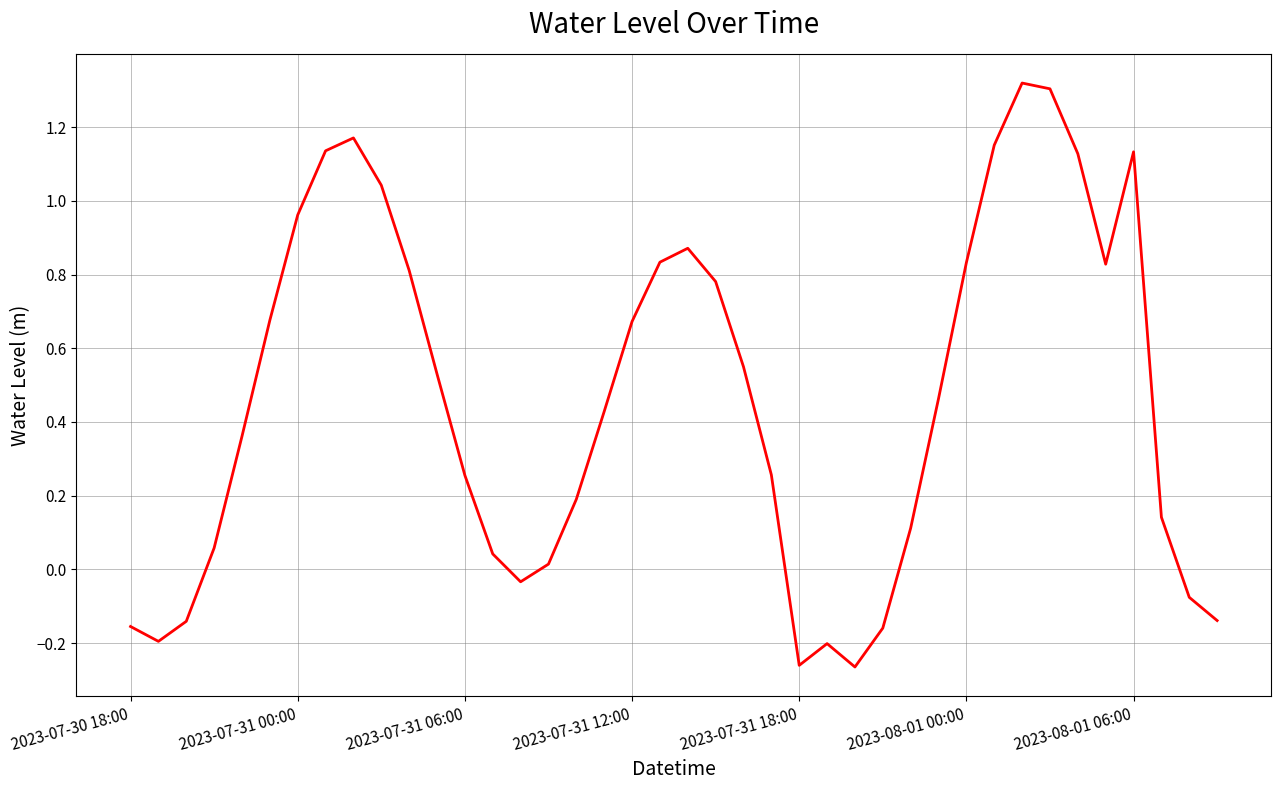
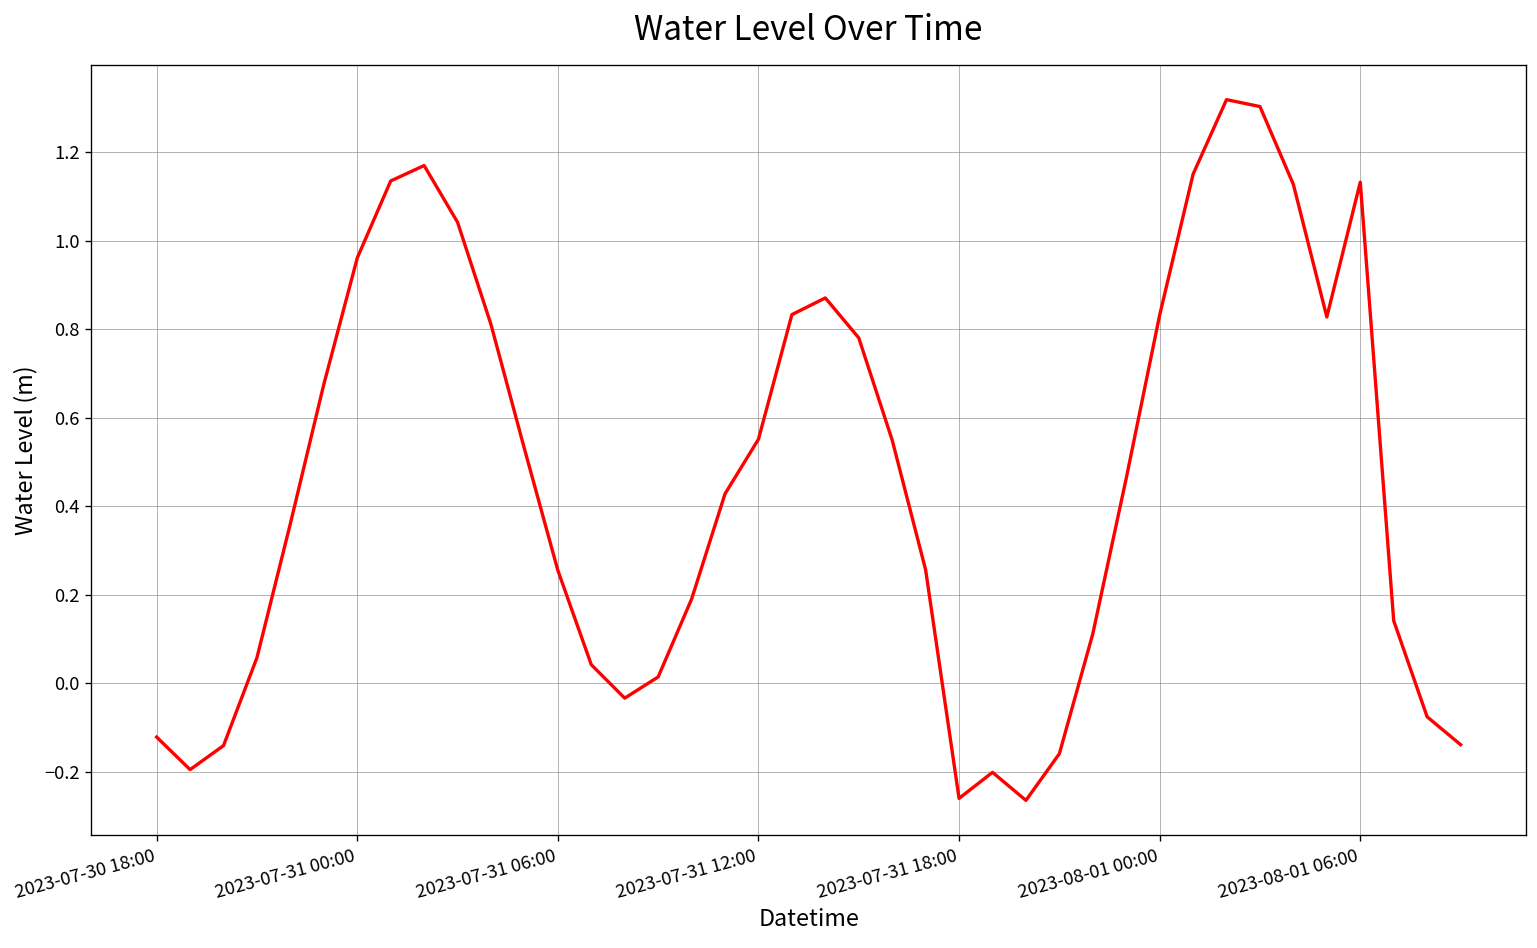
  {
-   "2023-07-30 18:00": -0.15,
+   "2023-07-30 18:00": -0.12,
    "2023-07-31 00:00": 0.96,
    "2023-07-31 06:00": 0.26,
-   "2023-07-31 12:00": 0.67,
+   "2023-07-31 12:00": 0.55,
    "2023-07-31 18:00": -0.26,
    "2023-08-01 00:00": 0.83,
    "2023-08-01 06:00": 1.13
  }
